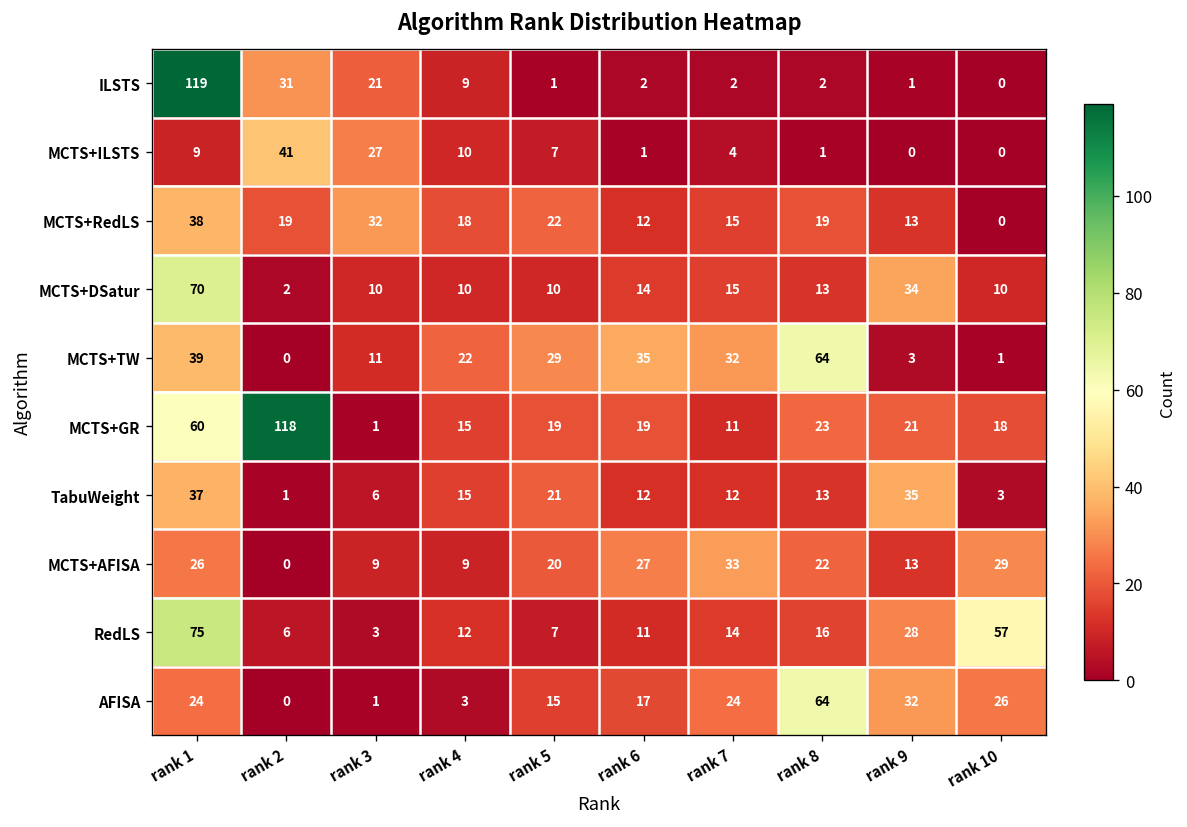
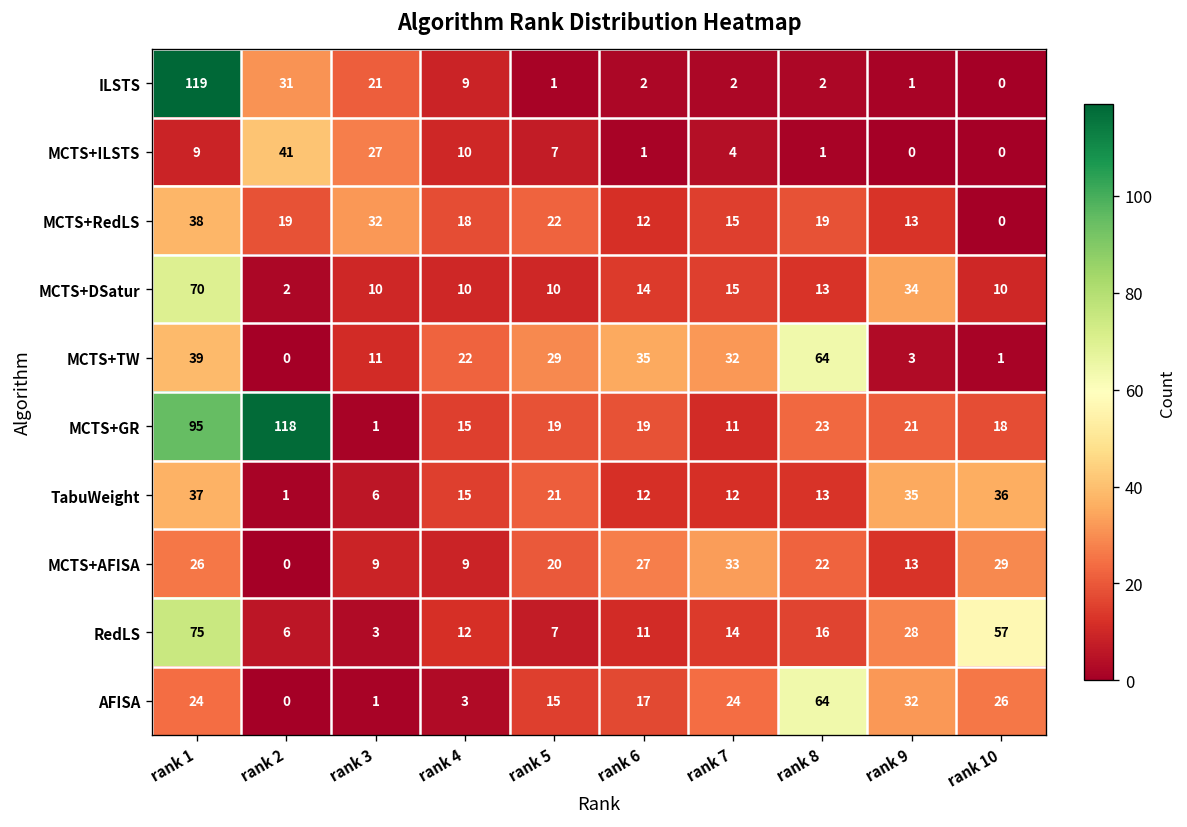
  {
    "ILSTS": {
      "rank 1": 119,
      "rank 2": 31,
      "rank 3": 21,
      "rank 4": 9,
      "rank 5": 1,
      "rank 6": 2,
      "rank 7": 2,
      "rank 8": 2,
      "rank 9": 1,
      "rank 10": 0
    },
    "MCTS+ILSTS": {
      "rank 1": 9,
      "rank 2": 41,
      "rank 3": 27,
      "rank 4": 10,
      "rank 5": 7,
      "rank 6": 1,
      "rank 7": 4,
      "rank 8": 1,
      "rank 9": 0,
      "rank 10": 0
    },
    "MCTS+RedLS": {
      "rank 1": 38,
      "rank 2": 19,
      "rank 3": 32,
      "rank 4": 18,
      "rank 5": 22,
      "rank 6": 12,
      "rank 7": 15,
      "rank 8": 19,
      "rank 9": 13,
      "rank 10": 0
    },
    "MCTS+DSatur": {
      "rank 1": 70,
      "rank 2": 2,
      "rank 3": 10,
      "rank 4": 10,
      "rank 5": 10,
      "rank 6": 14,
      "rank 7": 15,
      "rank 8": 13,
      "rank 9": 34,
      "rank 10": 10
    },
    "MCTS+TW": {
      "rank 1": 39,
      "rank 2": 0,
      "rank 3": 11,
      "rank 4": 22,
      "rank 5": 29,
      "rank 6": 35,
      "rank 7": 32,
      "rank 8": 64,
      "rank 9": 3,
      "rank 10": 1
    },
    "MCTS+GR": {
-     "rank 1": 60,
+     "rank 1": 95,
      "rank 2": 118,
      "rank 3": 1,
      "rank 4": 15,
      "rank 5": 19,
      "rank 6": 19,
      "rank 7": 11,
      "rank 8": 23,
      "rank 9": 21,
      "rank 10": 18
    },
    "TabuWeight": {
      "rank 1": 37,
      "rank 2": 1,
      "rank 3": 6,
      "rank 4": 15,
      "rank 5": 21,
      "rank 6": 12,
      "rank 7": 12,
      "rank 8": 13,
      "rank 9": 35,
-     "rank 10": 3
+     "rank 10": 36
    },
    "MCTS+AFISA": {
      "rank 1": 26,
      "rank 2": 0,
      "rank 3": 9,
      "rank 4": 9,
      "rank 5": 20,
      "rank 6": 27,
      "rank 7": 33,
      "rank 8": 22,
      "rank 9": 13,
      "rank 10": 29
    },
    "RedLS": {
      "rank 1": 75,
      "rank 2": 6,
      "rank 3": 3,
      "rank 4": 12,
      "rank 5": 7,
      "rank 6": 11,
      "rank 7": 14,
      "rank 8": 16,
      "rank 9": 28,
      "rank 10": 57
    },
    "AFISA": {
      "rank 1": 24,
      "rank 2": 0,
      "rank 3": 1,
      "rank 4": 3,
      "rank 5": 15,
      "rank 6": 17,
      "rank 7": 24,
      "rank 8": 64,
      "rank 9": 32,
      "rank 10": 26
    }
  }
